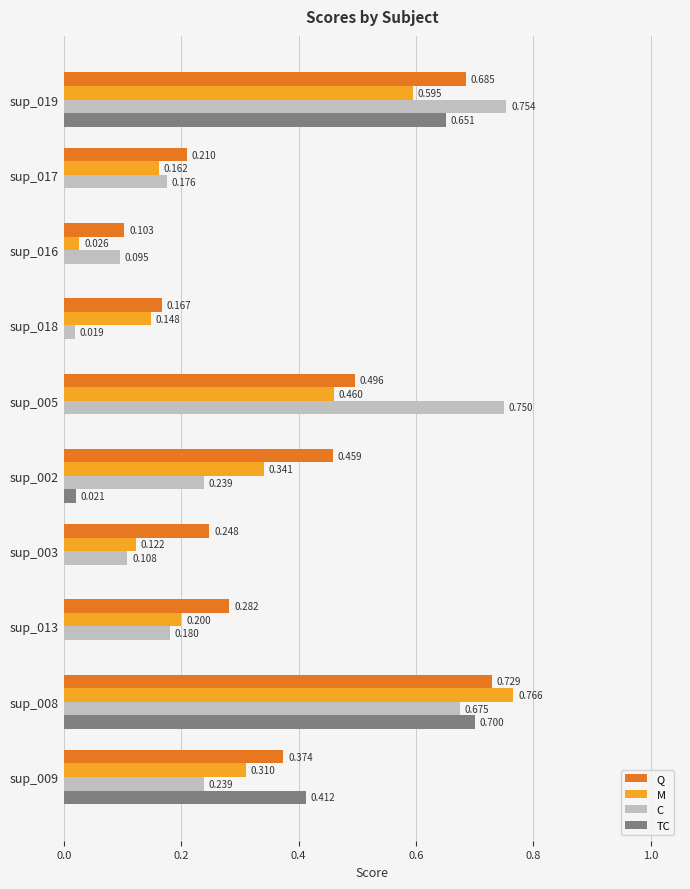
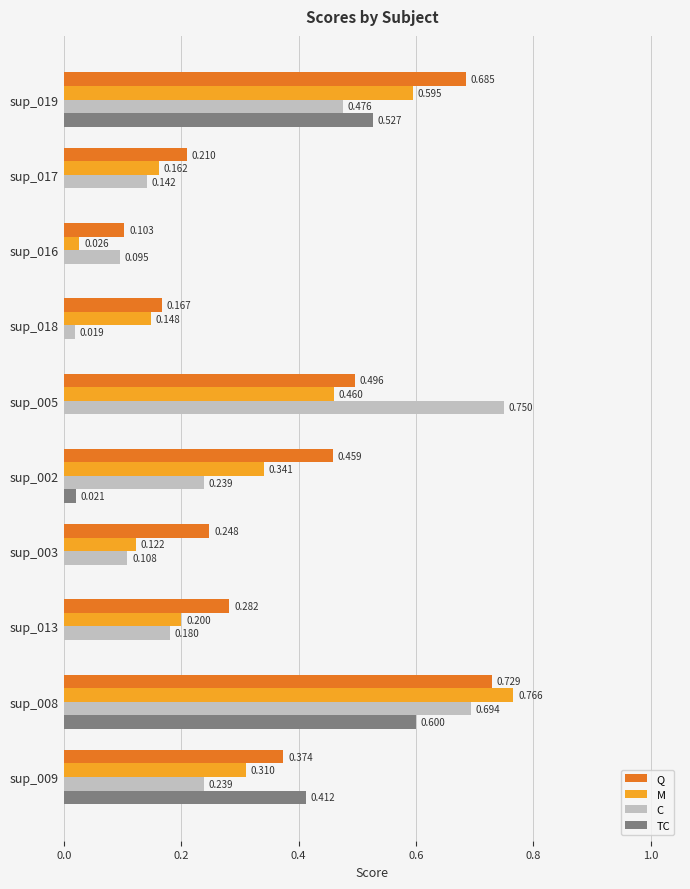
  {
    "C": {
-     "sup_019": 0.754,
-     "sup_017": 0.176,
+     "sup_019": 0.476,
+     "sup_017": 0.142,
      "sup_016": 0.095,
      "sup_018": 0.019,
      "sup_005": 0.750,
      "sup_002": 0.239,
      "sup_003": 0.108,
      "sup_013": 0.180,
-     "sup_008": 0.675,
+     "sup_008": 0.694,
      "sup_009": 0.239
    },
    "TC": {
-     "sup_019": 0.651,
+     "sup_019": 0.527,
      "sup_002": 0.021,
-     "sup_008": 0.700,
+     "sup_008": 0.600,
      "sup_009": 0.412
    }
  }
